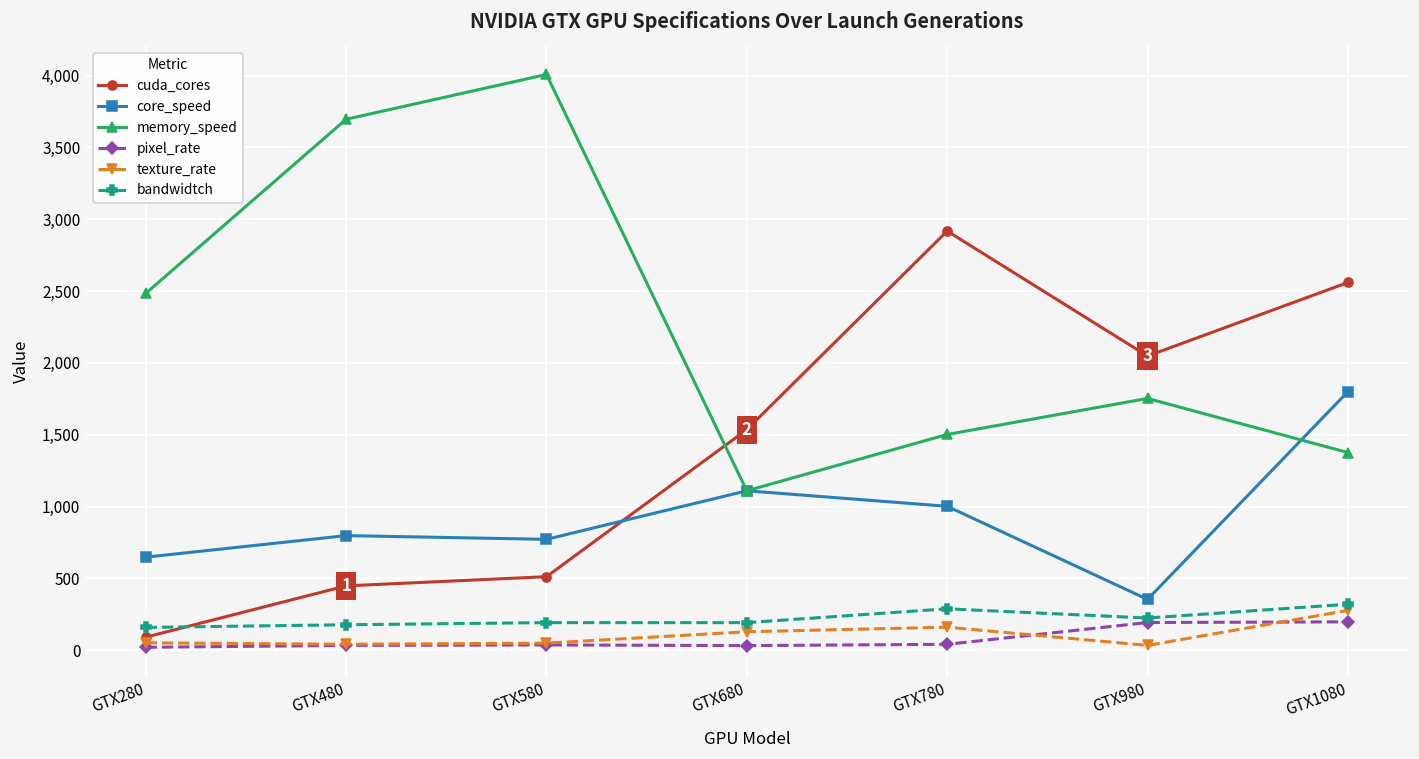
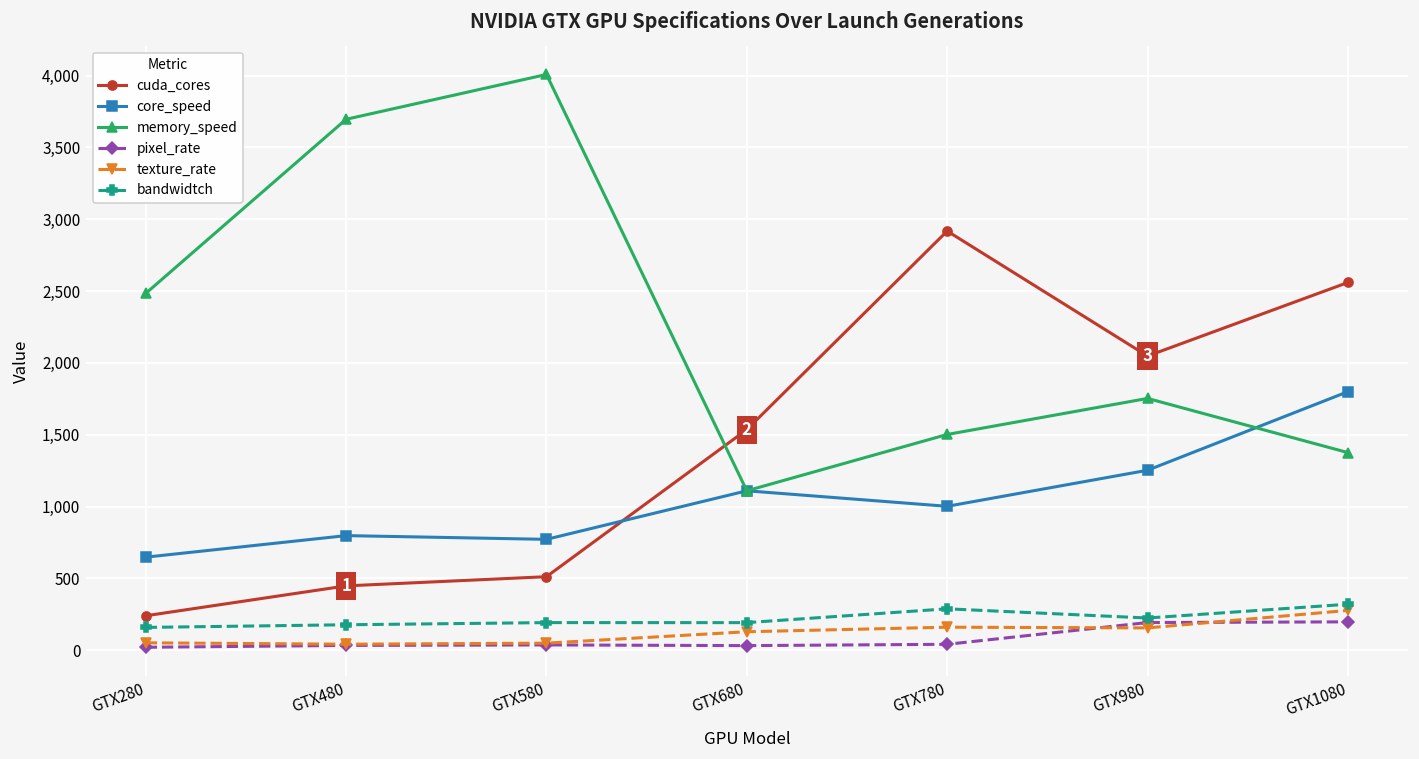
  {
    "cuda_cores": {
-     "GTX280": "90",
+     "GTX280": "240",
      "GTX580": "510",
      "GTX780": "2,920",
      "GTX1080": "2,560"
    },
    "core_speed": {
      "GTX280": "650",
      "GTX480": "800",
      "GTX580": "770",
      "GTX780": "1,000",
-     "GTX980": "350",
+     "GTX980": "1,250",
      "GTX1080": "1,800"
    },
    "pixel_rate": {
      "GTX280": "20",
      "GTX680": "30",
      "GTX780": "40",
      "GTX980": "190",
      "GTX1080": "200"
    },
    "texture_rate": {
      "GTX280": "50",
      "GTX680": "130",
      "GTX780": "160",
-     "GTX980": "30",
+     "GTX980": "160",
      "GTX1080": "280"
    }
  }
